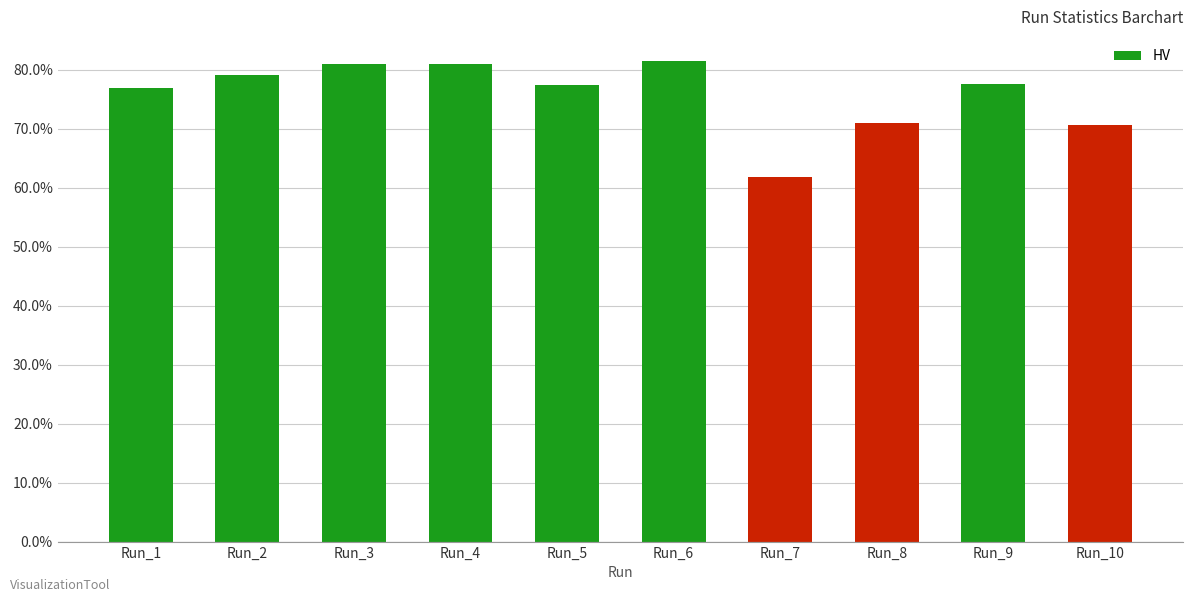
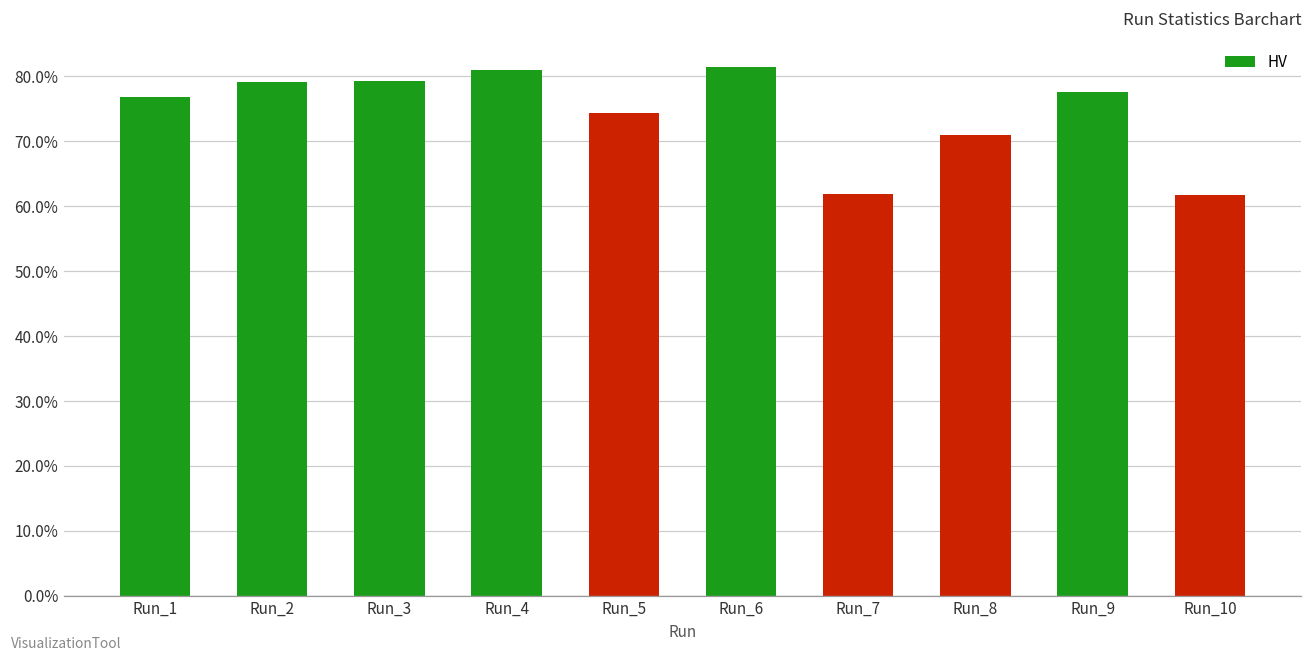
  {
    "Run_1": "77%",
    "Run_2": "79%",
-   "Run_3": "81%",
+   "Run_3": "79%",
    "Run_4": "81%",
-   "Run_5": "77%",
+   "Run_5": "74%",
    "Run_6": "81%",
    "Run_7": "62%",
    "Run_8": "71%",
    "Run_9": "78%",
-   "Run_10": "71%"
+   "Run_10": "62%"
  }
